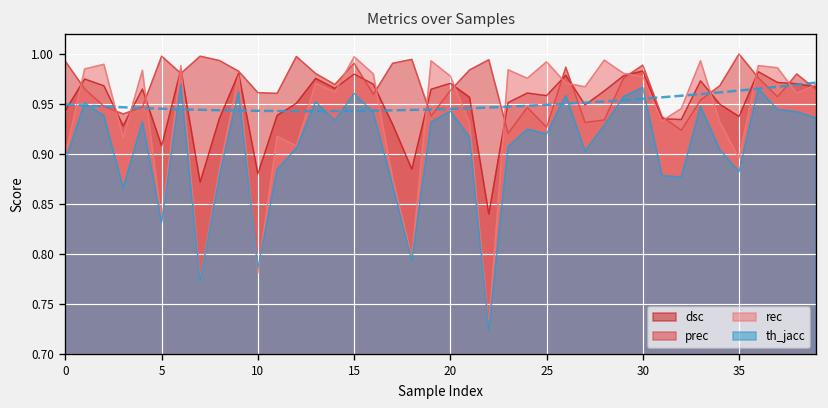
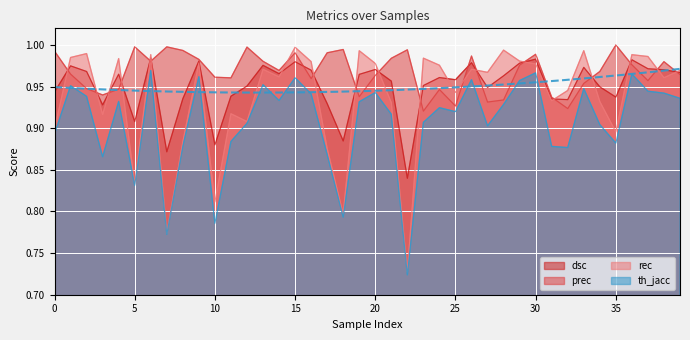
  {
    "rec": {
      "0": 0.90,
-     "10": 0.78,
+     "10": 0.81,
      "15": 1.00,
      "20": 0.98,
-     "25": 0.99,
+     "25": 0.94,
      "30": 0.98,
      "35": 0.90
    }
  }
